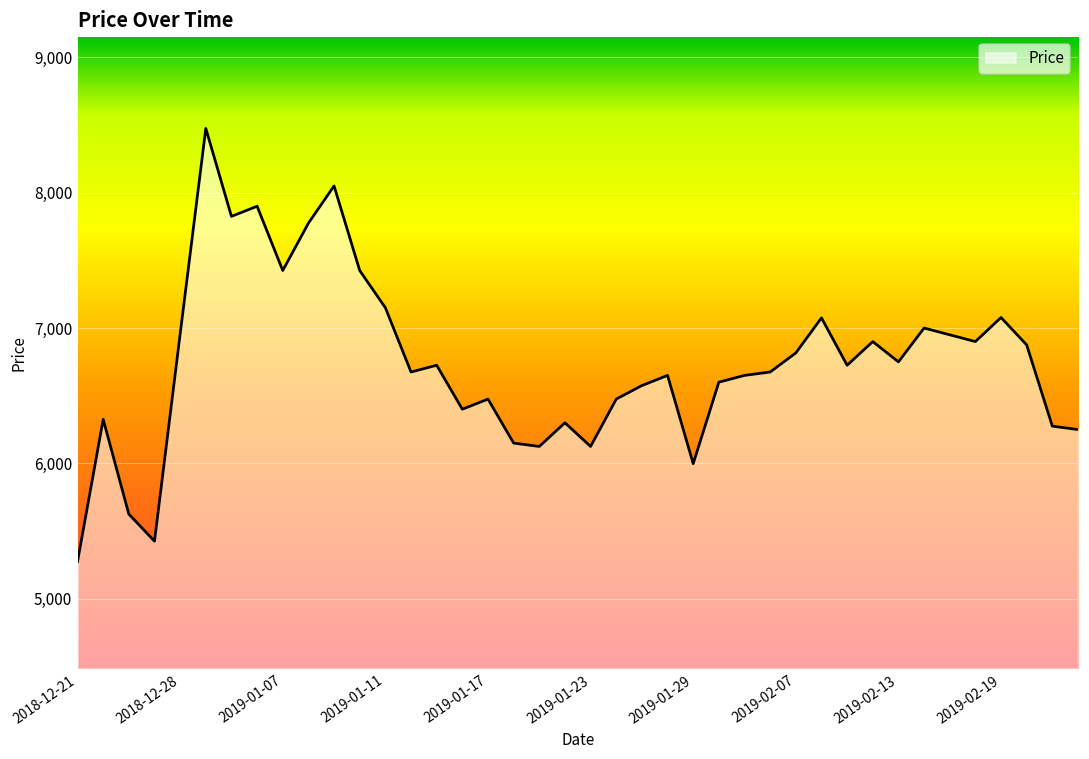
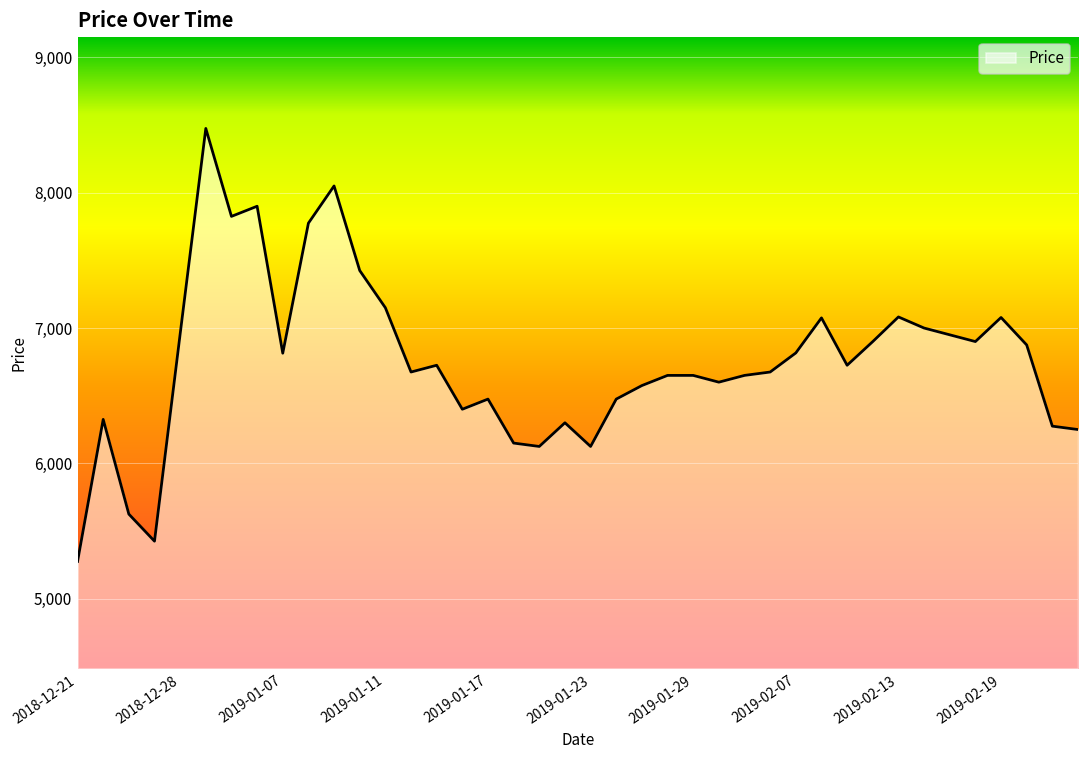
  {
    "2018-12-21": "5,280",
    "2018-12-28": "6,960",
-   "2019-01-07": "7,430",
+   "2019-01-07": "6,810",
    "2019-01-11": "7,150",
    "2019-01-17": "6,480",
    "2019-01-23": "6,130",
-   "2019-01-29": "6,000",
+   "2019-01-29": "6,650",
    "2019-02-07": "6,820",
-   "2019-02-13": "6,750",
+   "2019-02-13": "7,080",
    "2019-02-19": "7,080"
  }
